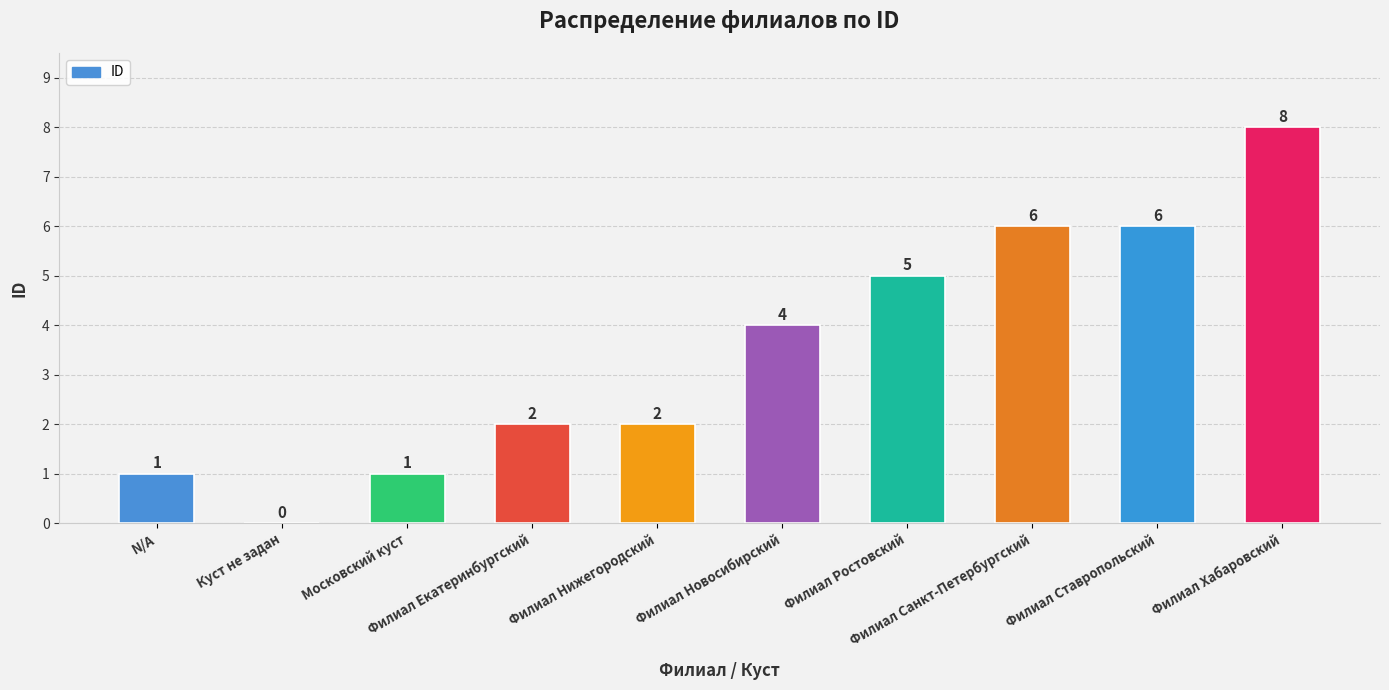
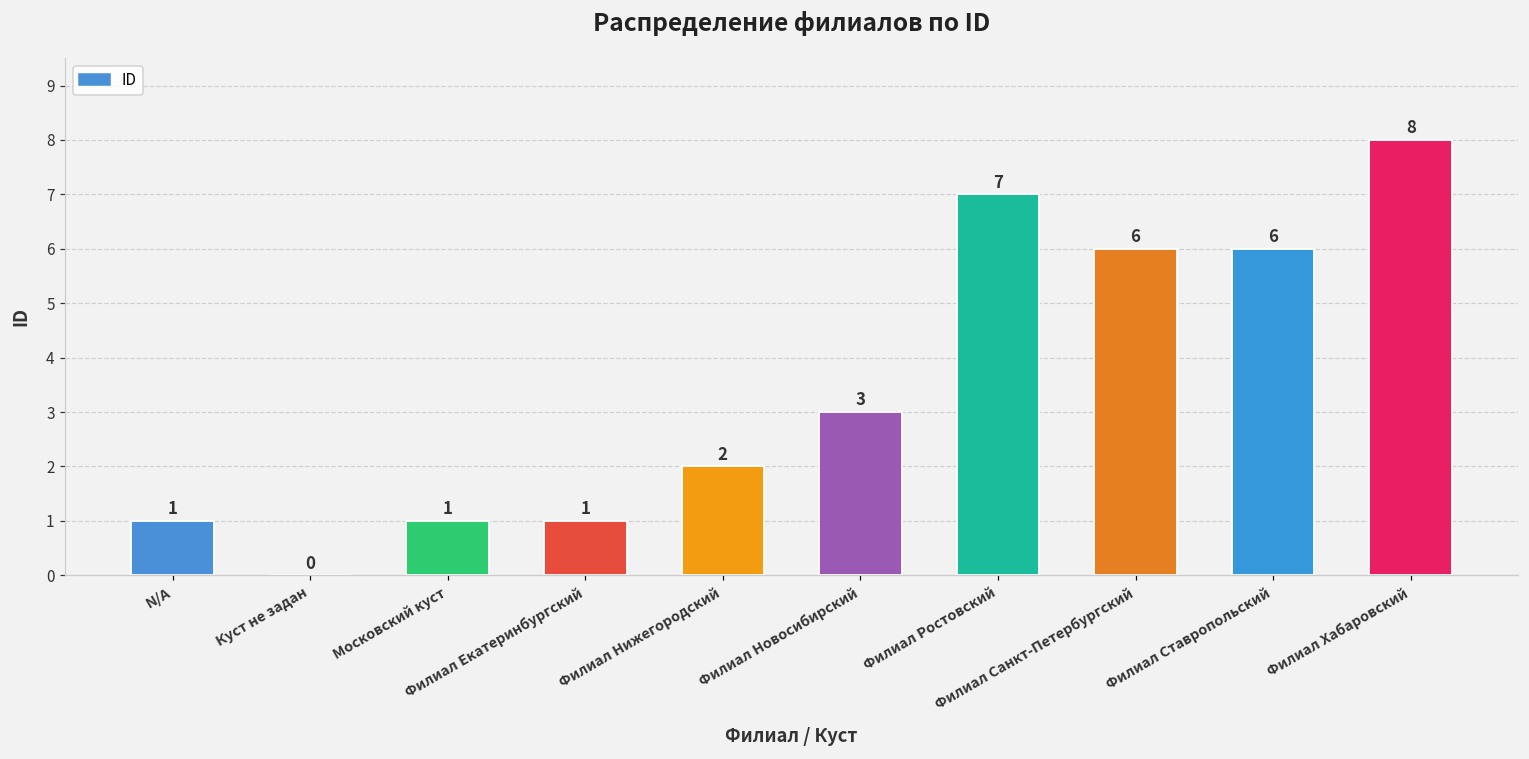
  {
    "N/A": 1,
    "Куст не задан": 0,
    "Московский куст": 1,
-   "Филиал Екатеринбургский": 2,
+   "Филиал Екатеринбургский": 1,
    "Филиал Нижегородский": 2,
-   "Филиал Новосибирский": 4,
-   "Филиал Ростовский": 5,
+   "Филиал Новосибирский": 3,
+   "Филиал Ростовский": 7,
    "Филиал Санкт-Петербургский": 6,
    "Филиал Ставропольский": 6,
    "Филиал Хабаровский": 8
  }
